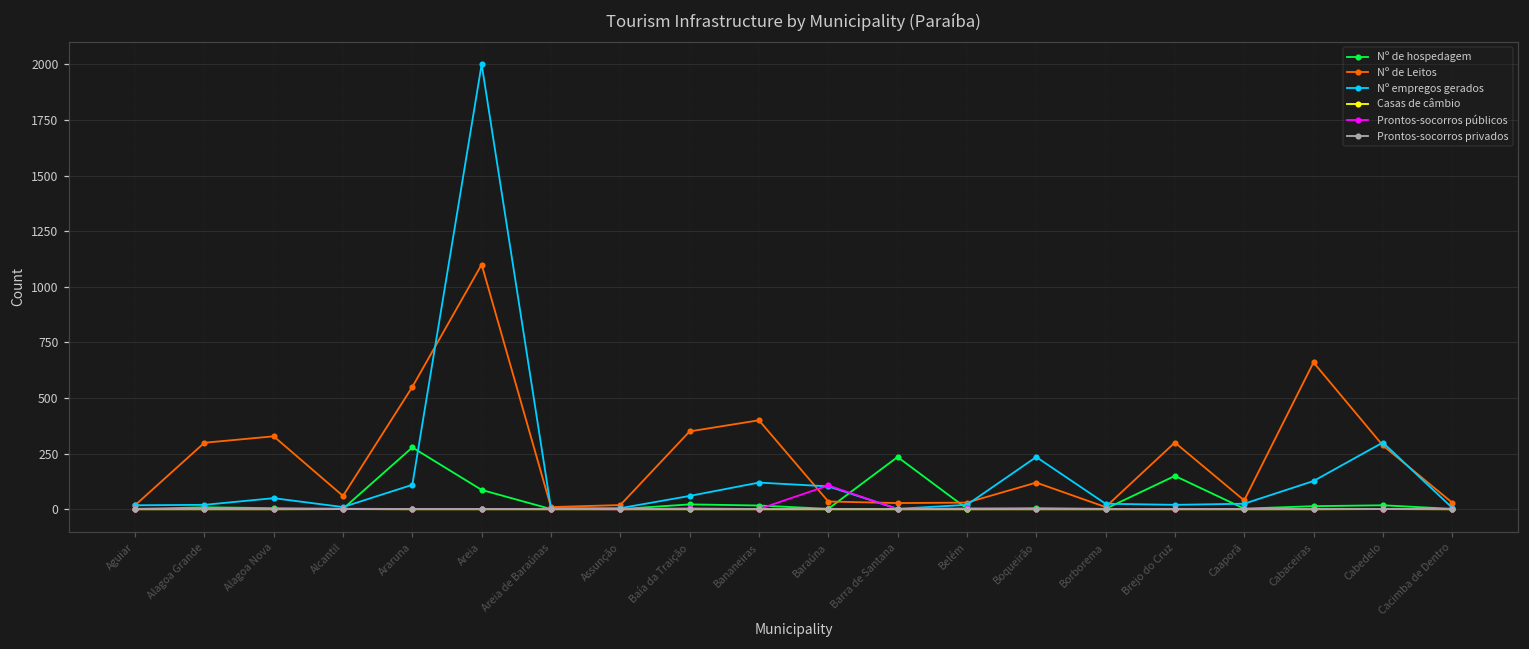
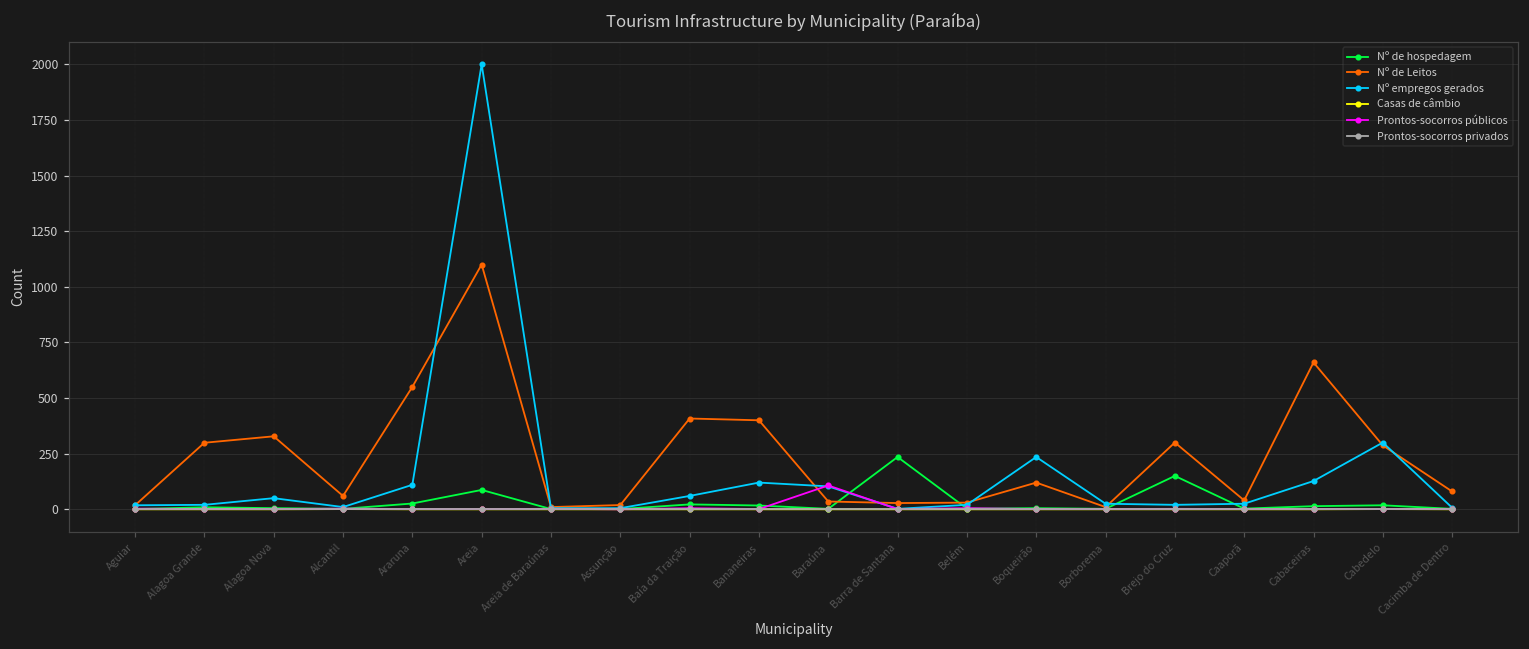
  {
    "Nº de hospedagem": {
-     "Araruna": 280,
+     "Araruna": 30,
      "Areia": 90,
      "Baía da Traição": 20,
      "Bananeiras": 20,
      "Barra de Santana": 240,
      "Brejo do Cruz": 150,
      "Cabaceiras": 10,
      "Cabedelo": 20
    },
    "Nº de Leitos": {
      "Alagoa Grande": 300,
      "Alagoa Nova": 330,
      "Alcantil": 60,
      "Araruna": 550,
      "Areia": 1100,
      "Assunção": 20,
-     "Baía da Traição": 350,
+     "Baía da Traição": 410,
      "Bananeiras": 400,
      "Baraúna": 40,
      "Barra de Santana": 30,
      "Boqueirão": 120,
      "Brejo do Cruz": 300,
      "Caaporã": 40,
      "Cabaceiras": 660,
      "Cabedelo": 290,
-     "Cacimba de Dentro": 30
+     "Cacimba de Dentro": 80
    },
    "Nº empregos gerados": {
      "Alagoa Nova": 50,
      "Araruna": 110,
      "Areia": 2000,
      "Baía da Traição": 60,
      "Bananeiras": 120,
      "Boqueirão": 240,
      "Borborema": 30,
      "Brejo do Cruz": 20,
      "Caaporã": 30,
      "Cabaceiras": 130,
      "Cabedelo": 300
    }
  }
